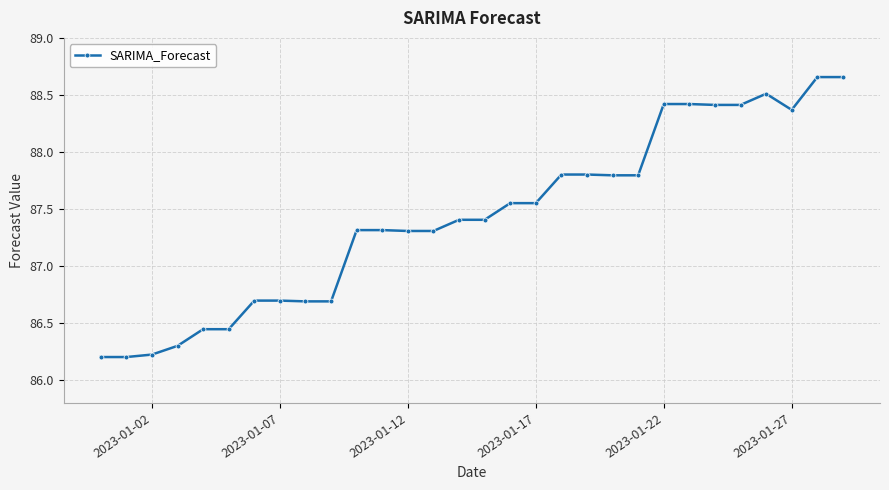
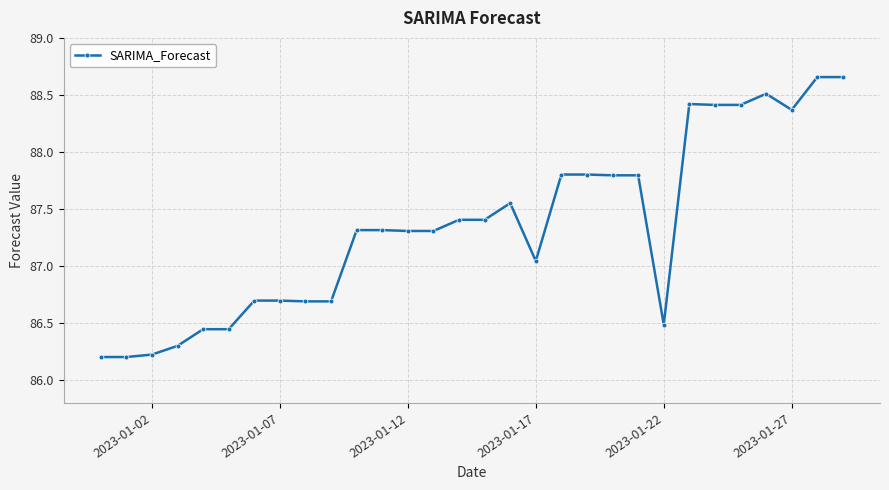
  {
    "2023-01-02": 86.22,
    "2023-01-07": 86.70,
    "2023-01-12": 87.31,
-   "2023-01-17": 87.55,
-   "2023-01-22": 88.42,
+   "2023-01-17": 87.04,
+   "2023-01-22": 86.49,
    "2023-01-27": 88.37
  }
